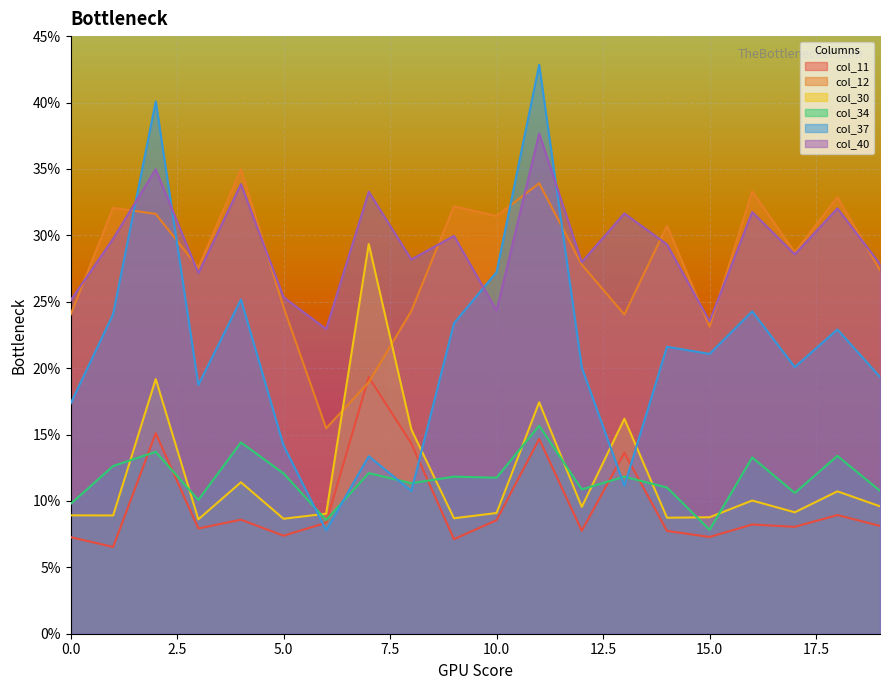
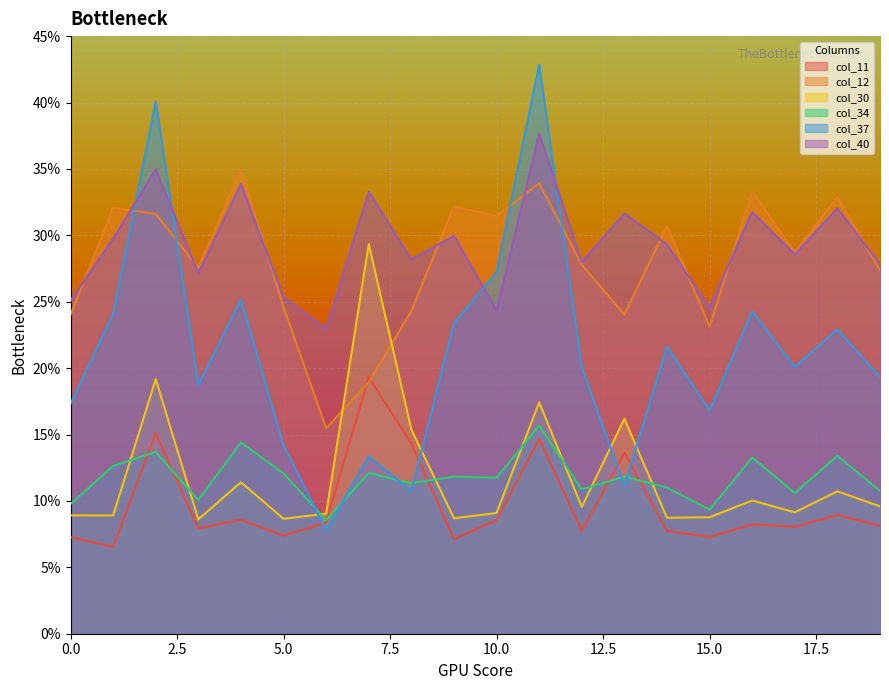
  {
    "col_34": {
      "0.0": "9.8%",
      "5.0": "12.1%",
      "10.0": "11.7%",
-     "15.0": "7.8%"
+     "15.0": "9.3%"
    },
    "col_37": {
      "0.0": "17.3%",
      "5.0": "14.2%",
      "10.0": "27.2%",
-     "15.0": "21.1%"
+     "15.0": "16.8%"
    },
    "col_40": {
      "0.0": "25.1%",
      "5.0": "25.3%",
      "10.0": "24.3%",
-     "15.0": "23.5%"
+     "15.0": "24.6%"
    }
  }
